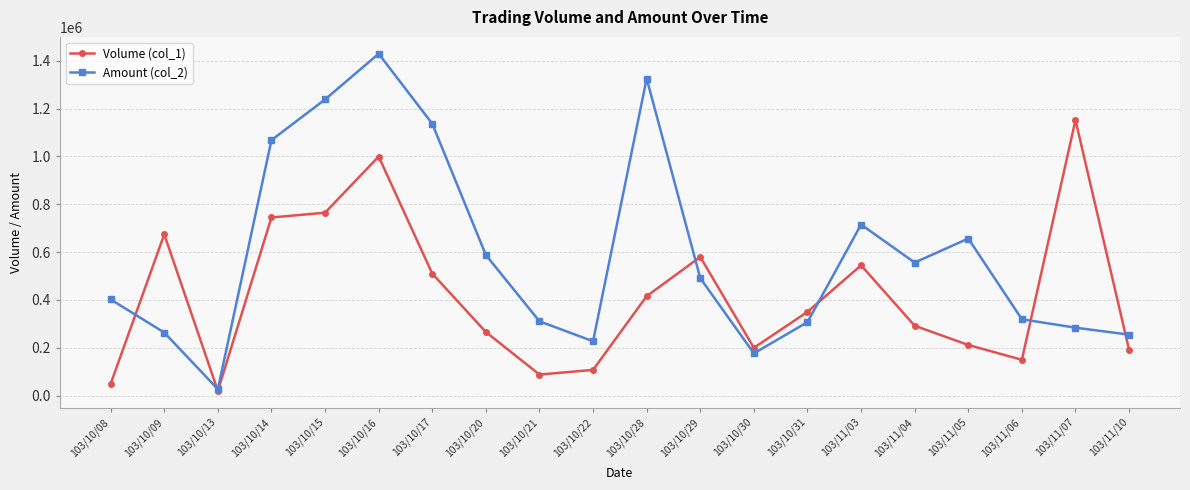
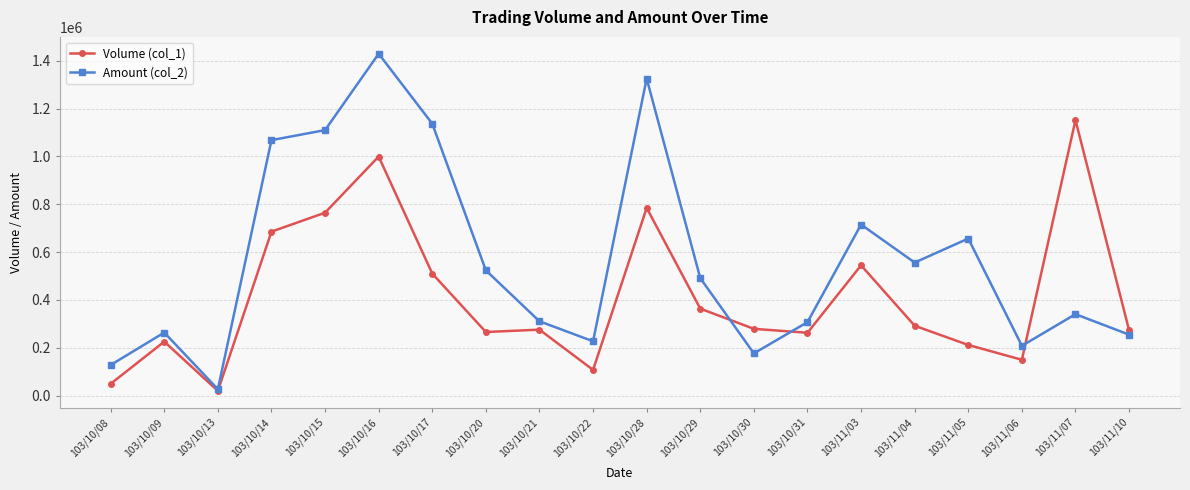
  {
    "Volume (col_1)": {
      "103/10/08": 50000,
-     "103/10/09": 670000,
-     "103/10/14": 750000,
+     "103/10/09": 230000,
+     "103/10/14": 690000,
      "103/10/15": 770000,
      "103/10/16": 1000000,
      "103/10/17": 510000,
      "103/10/20": 270000,
-     "103/10/21": 90000,
+     "103/10/21": 280000,
      "103/10/22": 110000,
-     "103/10/28": 420000,
-     "103/10/29": 580000,
-     "103/10/30": 200000,
-     "103/10/31": 350000,
+     "103/10/28": 790000,
+     "103/10/29": 360000,
+     "103/10/30": 280000,
+     "103/10/31": 260000,
      "103/11/03": 550000,
      "103/11/04": 290000,
      "103/11/05": 210000,
      "103/11/06": 150000,
      "103/11/07": 1150000,
-     "103/11/10": 190000
+     "103/11/10": 270000
    },
    "Amount (col_2)": {
-     "103/10/08": 400000,
+     "103/10/08": 130000,
      "103/10/09": 260000,
      "103/10/14": 1070000,
-     "103/10/15": 1240000,
+     "103/10/15": 1110000,
      "103/10/16": 1430000,
      "103/10/17": 1140000,
-     "103/10/20": 590000,
+     "103/10/20": 520000,
      "103/10/21": 310000,
      "103/10/22": 230000,
      "103/10/28": 1330000,
      "103/10/29": 490000,
      "103/10/30": 180000,
      "103/10/31": 310000,
      "103/11/03": 720000,
      "103/11/04": 560000,
      "103/11/05": 660000,
-     "103/11/06": 320000,
-     "103/11/07": 280000,
+     "103/11/06": 210000,
+     "103/11/07": 340000,
      "103/11/10": 260000
    }
  }
